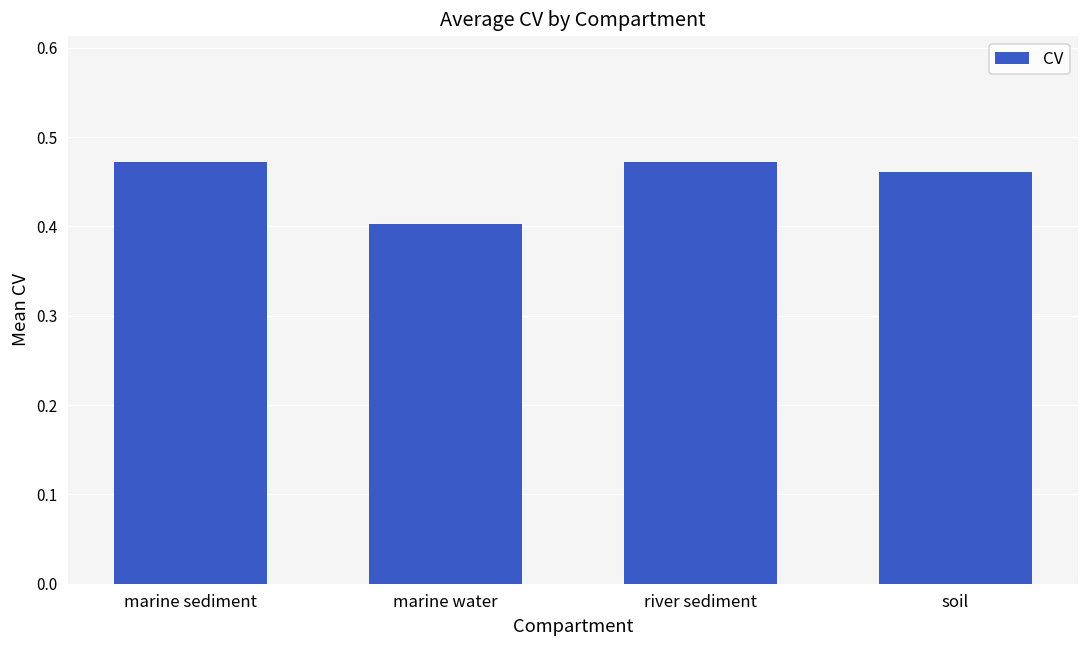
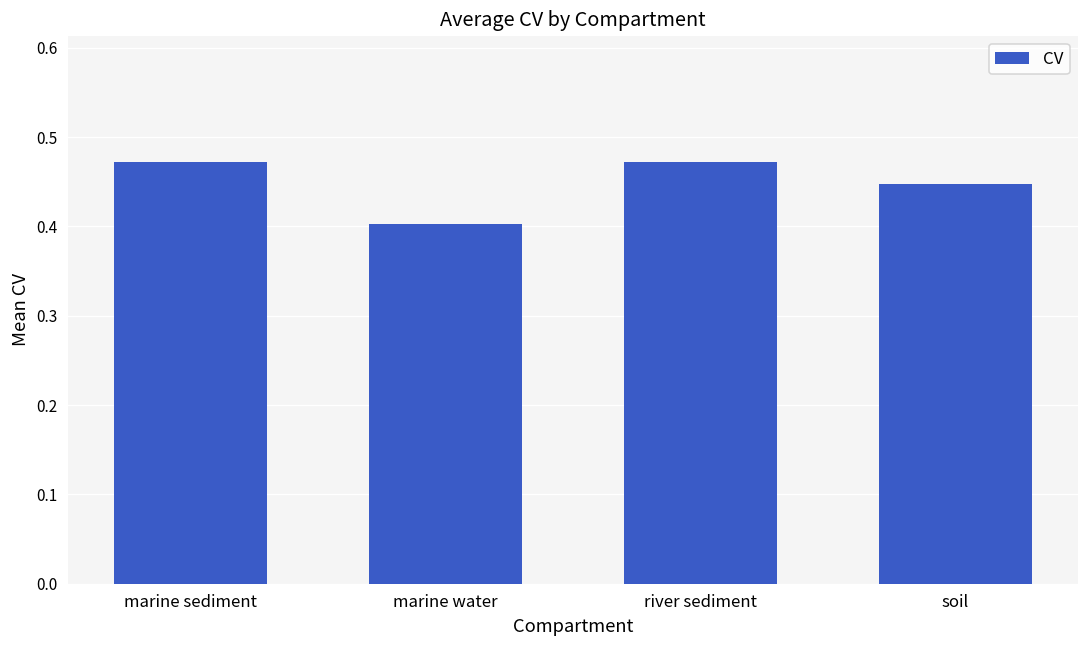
  {
    "marine sediment": 0.47,
    "marine water": 0.40,
    "river sediment": 0.47,
-   "soil": 0.46
+   "soil": 0.45
  }
